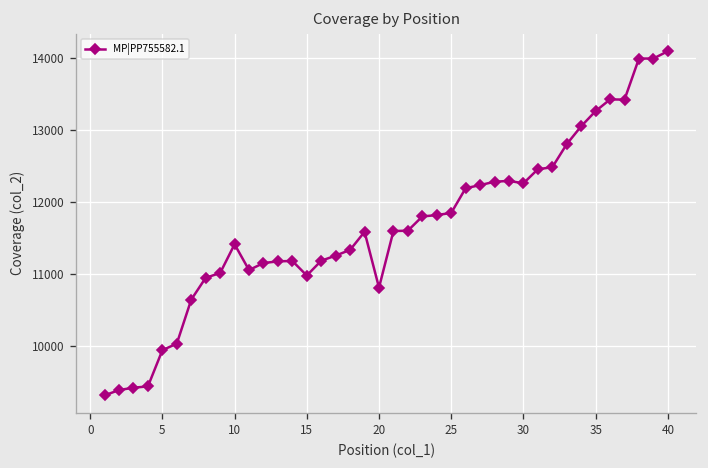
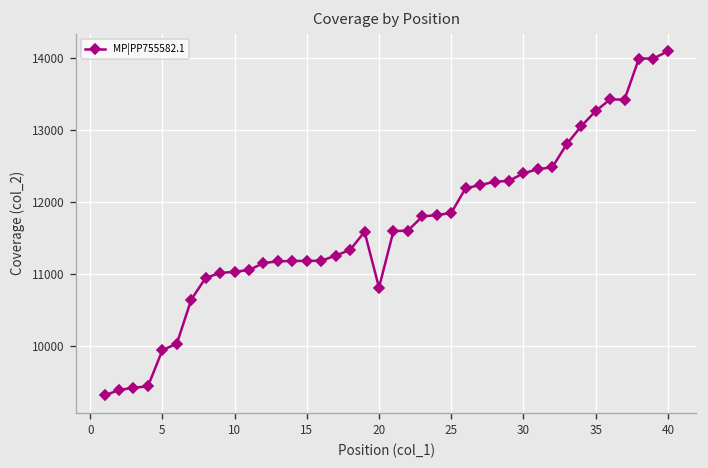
  {
    "5": 9900,
-   "10": 11400,
-   "15": 11000,
+   "10": 11000,
+   "15": 11200,
    "20": 10800,
    "25": 11800,
-   "30": 12300,
+   "30": 12400,
    "35": 13300,
    "40": 14100
  }
